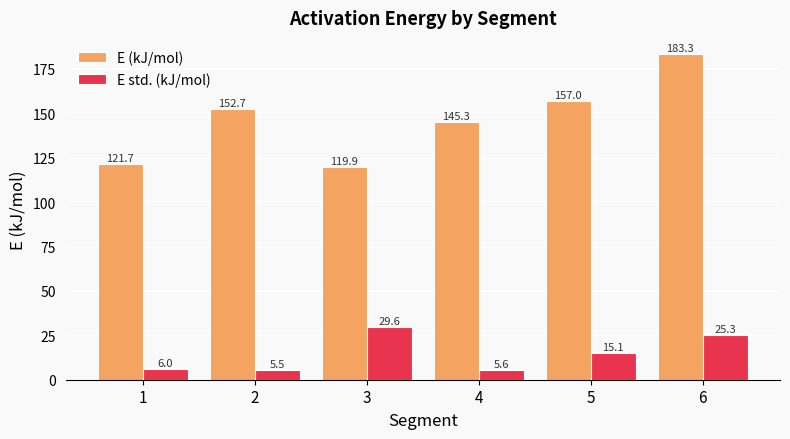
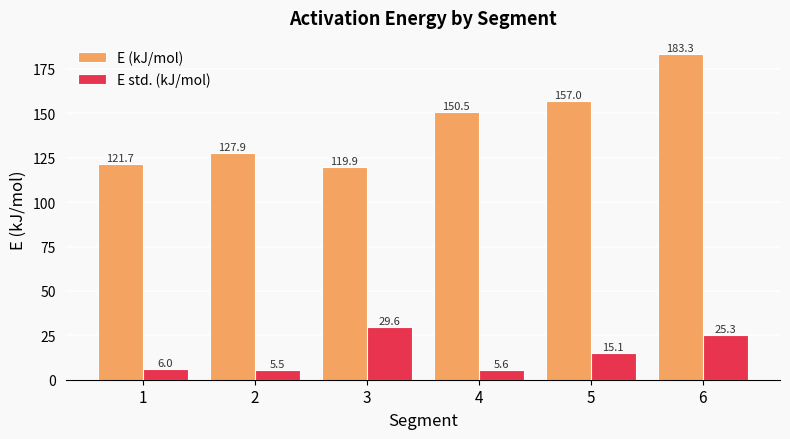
  {
    "E (kJ/mol)": {
      "1": 121.7,
-     "2": 152.7,
+     "2": 127.9,
      "3": 119.9,
-     "4": 145.3,
+     "4": 150.5,
      "5": 157.0,
      "6": 183.3
    },
    "E std. (kJ/mol)": {
      "1": 6.0,
      "2": 5.5,
      "3": 29.6,
      "4": 5.6,
      "5": 15.1,
      "6": 25.3
    }
  }
